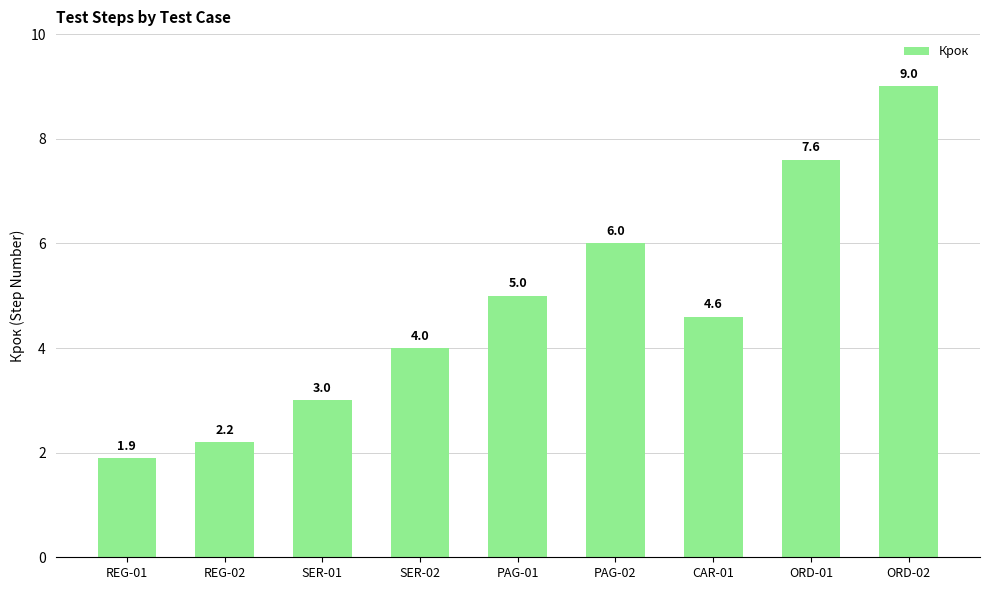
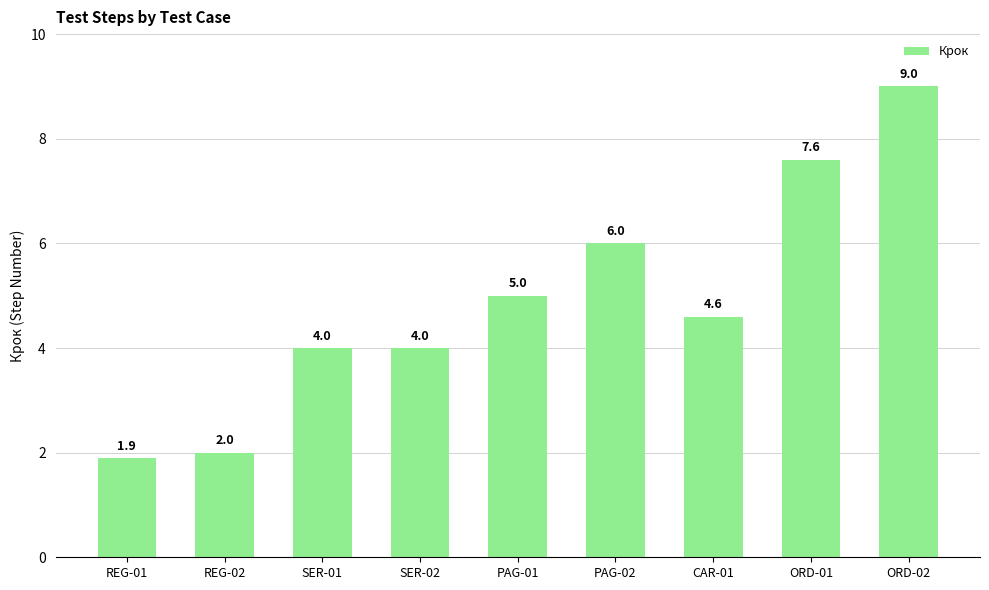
  {
    "REG-01": 1.9,
-   "REG-02": 2.2,
-   "SER-01": 3.0,
+   "REG-02": 2.0,
+   "SER-01": 4.0,
    "SER-02": 4.0,
    "PAG-01": 5.0,
    "PAG-02": 6.0,
    "CAR-01": 4.6,
    "ORD-01": 7.6,
    "ORD-02": 9.0
  }
